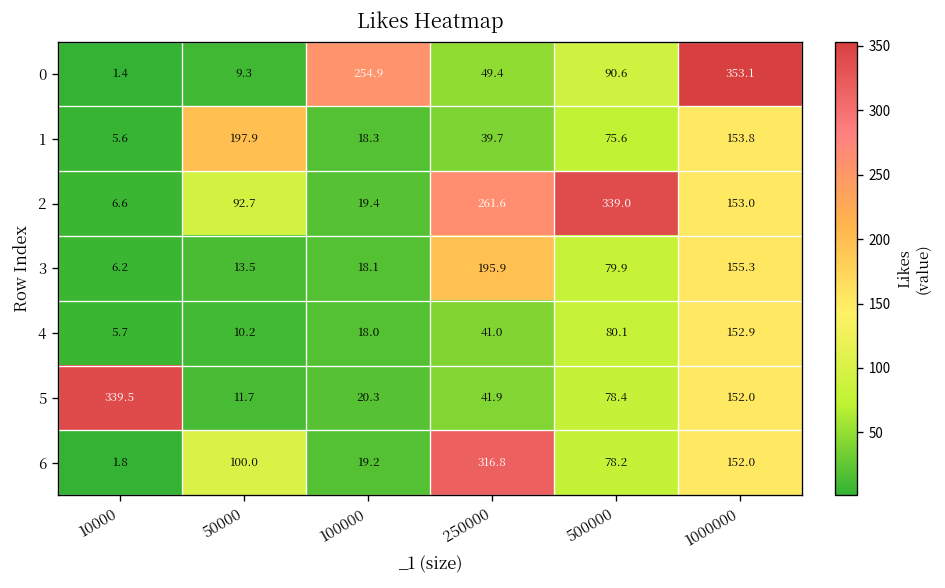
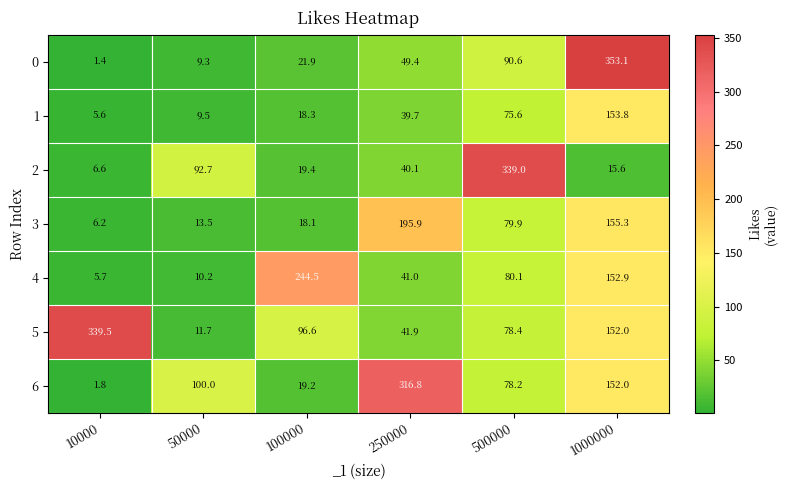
  {
    "0": {
      "10000": 1.4,
      "50000": 9.3,
-     "100000": 254.9,
+     "100000": 21.9,
      "250000": 49.4,
      "500000": 90.6,
      "1000000": 353.1
    },
    "1": {
      "10000": 5.6,
-     "50000": 197.9,
+     "50000": 9.5,
      "100000": 18.3,
      "250000": 39.7,
      "500000": 75.6,
      "1000000": 153.8
    },
    "2": {
      "10000": 6.6,
      "50000": 92.7,
      "100000": 19.4,
-     "250000": 261.6,
+     "250000": 40.1,
      "500000": 339.0,
-     "1000000": 153.0
+     "1000000": 15.6
    },
    "3": {
      "10000": 6.2,
      "50000": 13.5,
      "100000": 18.1,
      "250000": 195.9,
      "500000": 79.9,
      "1000000": 155.3
    },
    "4": {
      "10000": 5.7,
      "50000": 10.2,
-     "100000": 18.0,
+     "100000": 244.5,
      "250000": 41.0,
      "500000": 80.1,
      "1000000": 152.9
    },
    "5": {
      "10000": 339.5,
      "50000": 11.7,
-     "100000": 20.3,
+     "100000": 96.6,
      "250000": 41.9,
      "500000": 78.4,
      "1000000": 152.0
    },
    "6": {
      "10000": 1.8,
      "50000": 100.0,
      "100000": 19.2,
      "250000": 316.8,
      "500000": 78.2,
      "1000000": 152.0
    }
  }
